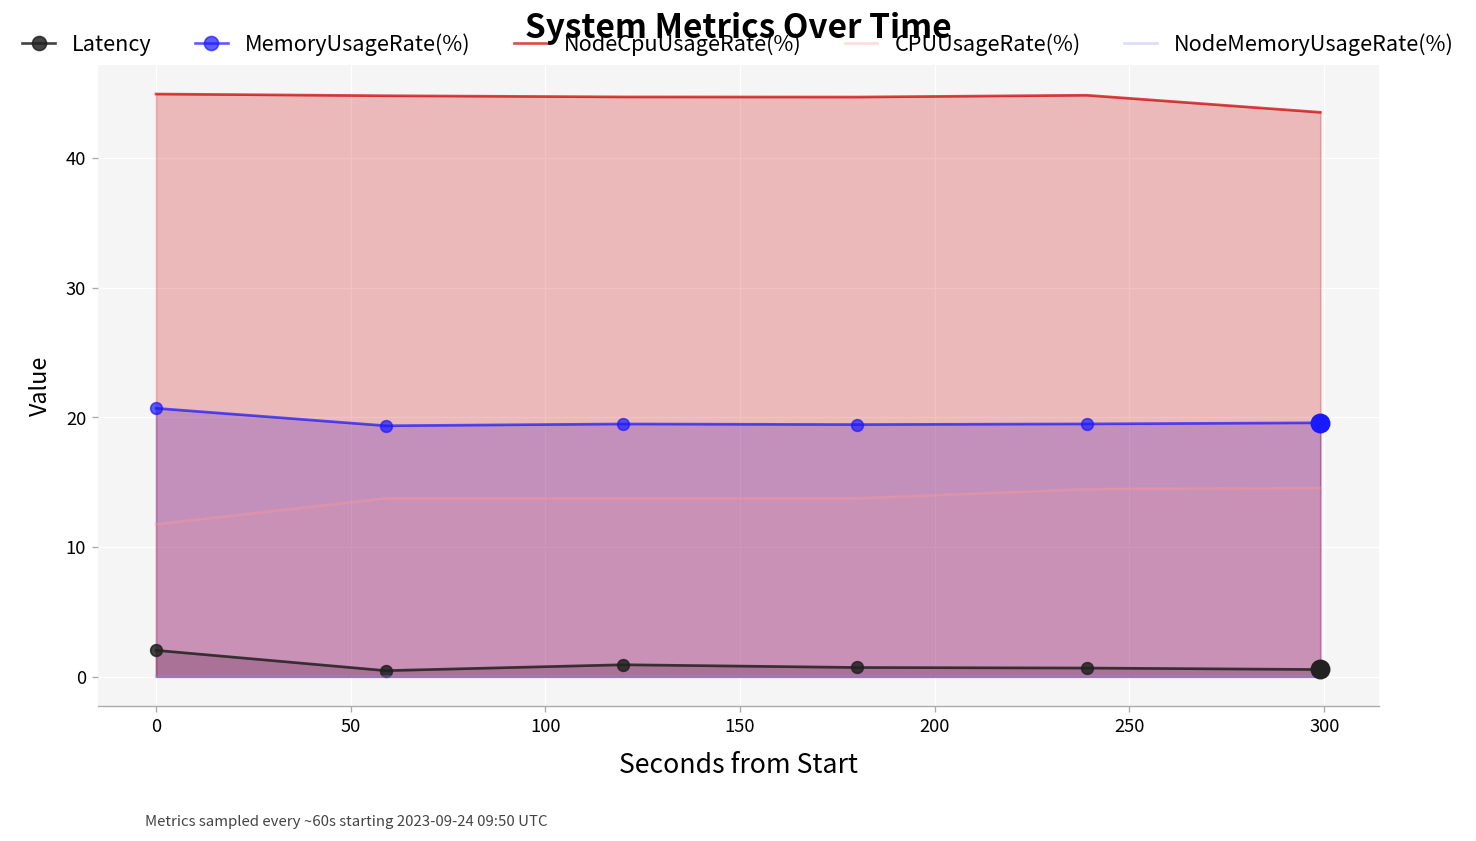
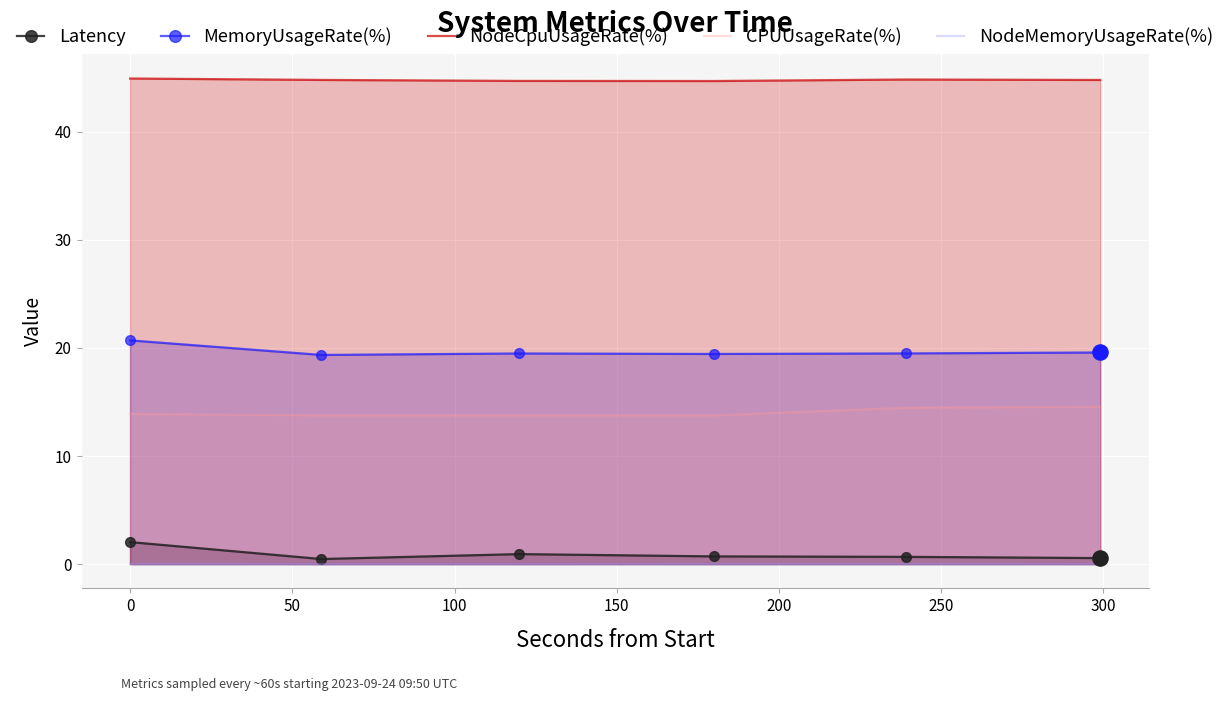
  {
    "NodeCpuUsageRate(%)": {
      "0": 44.9,
-     "300": 43.5
+     "300": 44.8
    },
    "CPUUsageRate(%)": {
-     "0": 11.8,
+     "0": 13.9,
      "300": 14.6
    },
    "NodeMemoryUsageRate(%)": {
      "0": 0.0,
      "300": 0.0
    }
  }
